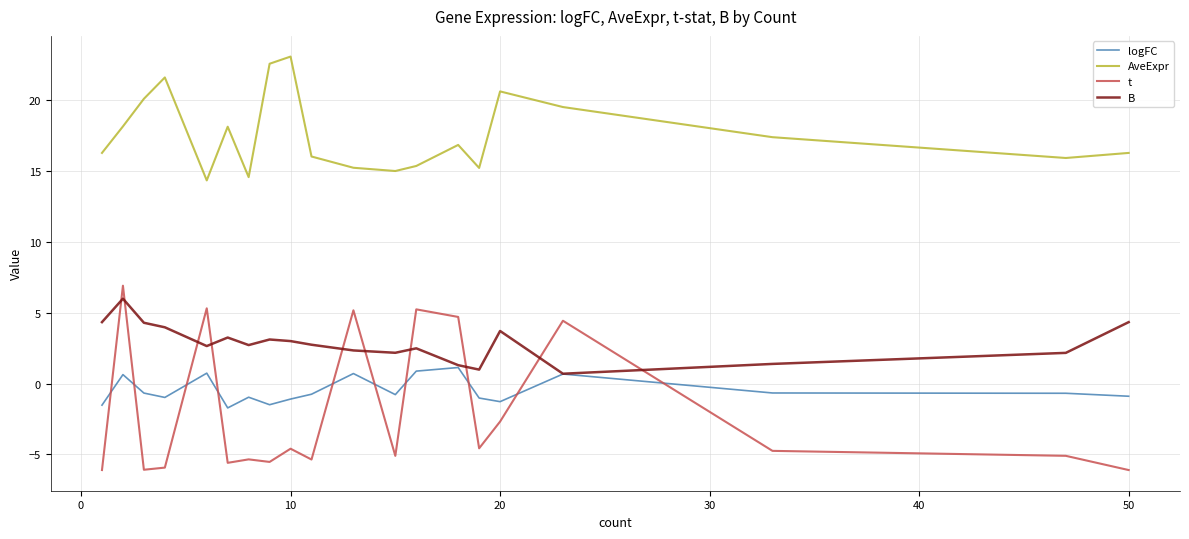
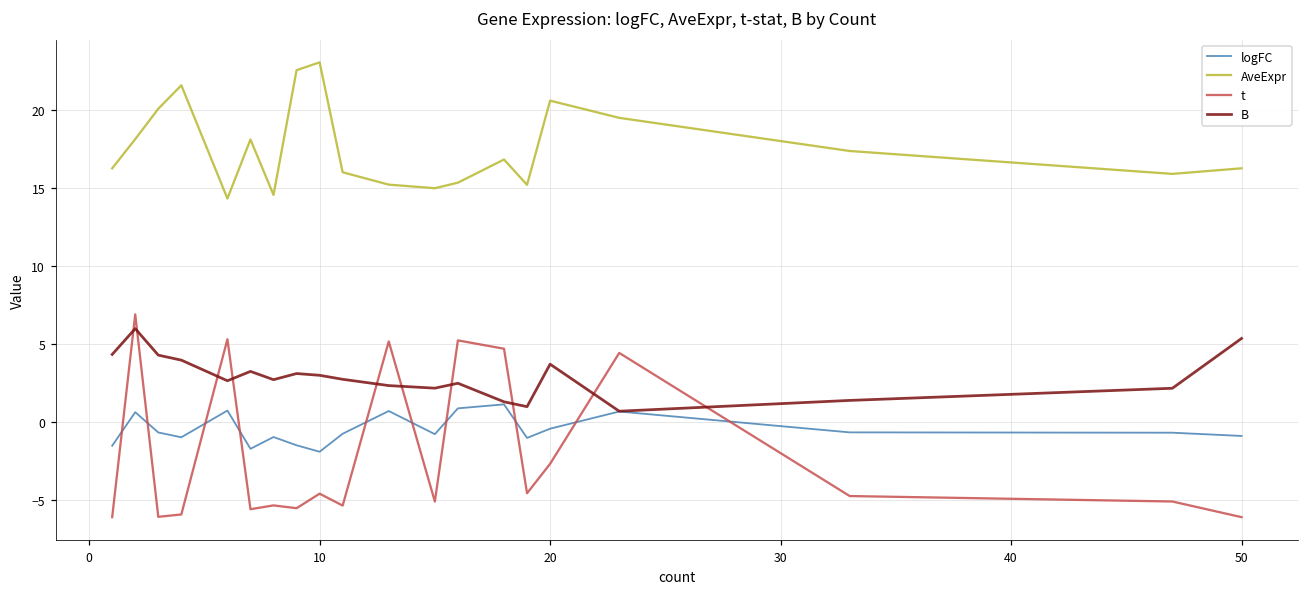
  {
    "logFC": {
-     "10": -1.1,
-     "20": -1.3,
+     "10": -1.9,
+     "20": -0.4,
      "50": -0.9
    },
    "AveExpr": {
      "10": 23.1,
      "20": 20.6,
      "50": 16.3
    },
    "t": {
      "10": -4.6,
      "20": -2.7,
      "50": -6.1
    },
    "B": {
      "10": 3.0,
      "20": 3.7,
-     "50": 4.3
+     "50": 5.4
    }
  }
